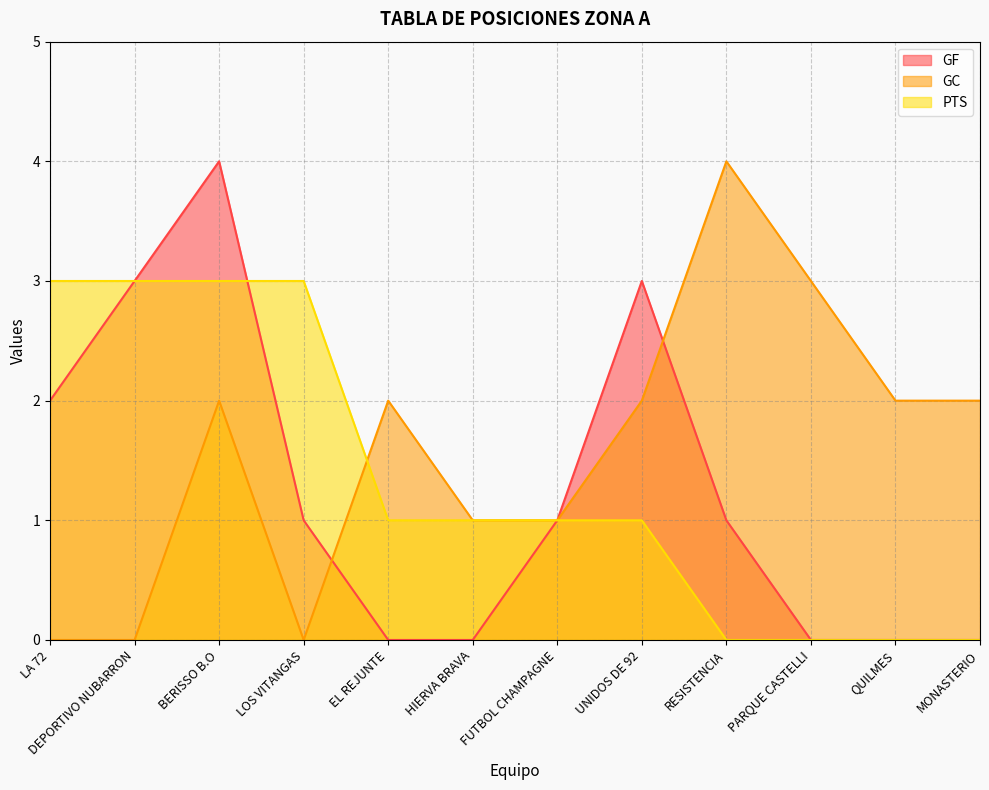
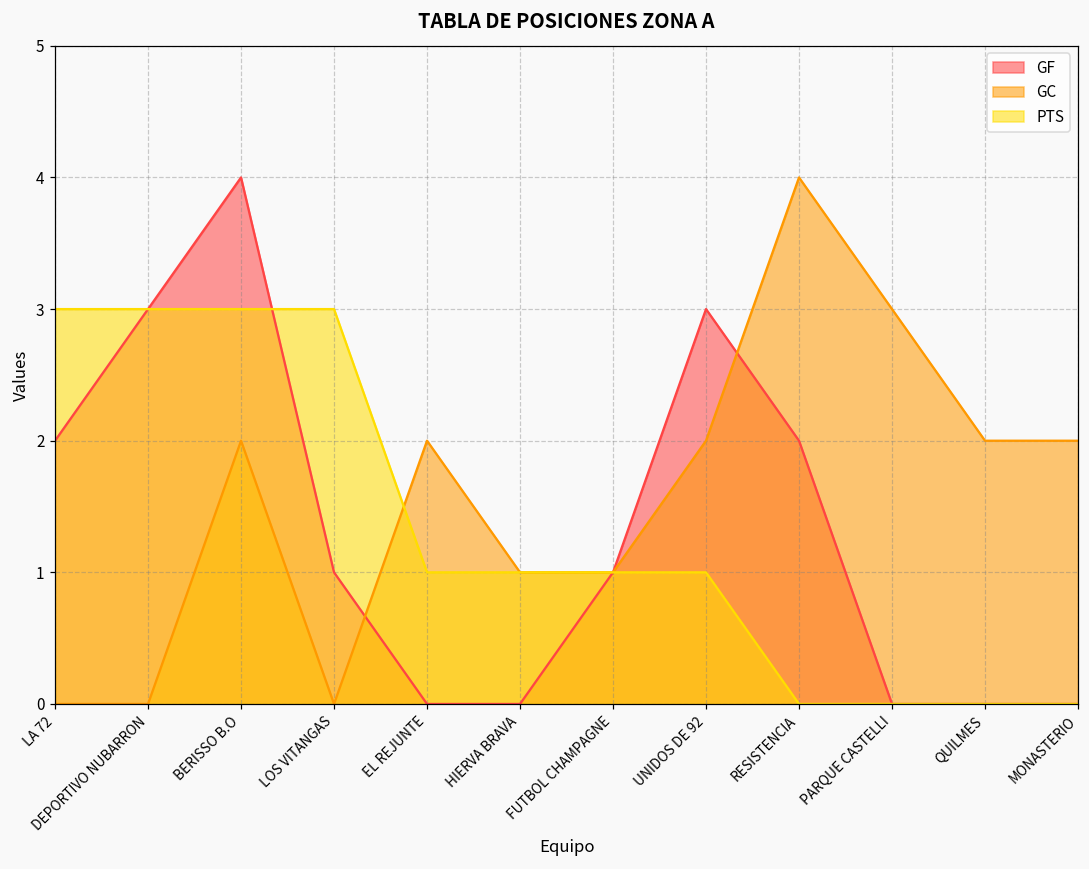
  {
    "GF": {
      "LA 72": 2,
      "BERISSO B.O": 4,
      "LOS VITANGAS": 1,
      "EL REJUNTE": 0,
      "HIERVA BRAVA": 0,
      "UNIDOS DE 92": 3,
-     "RESISTENCIA": 1
+     "RESISTENCIA": 2
    }
  }
